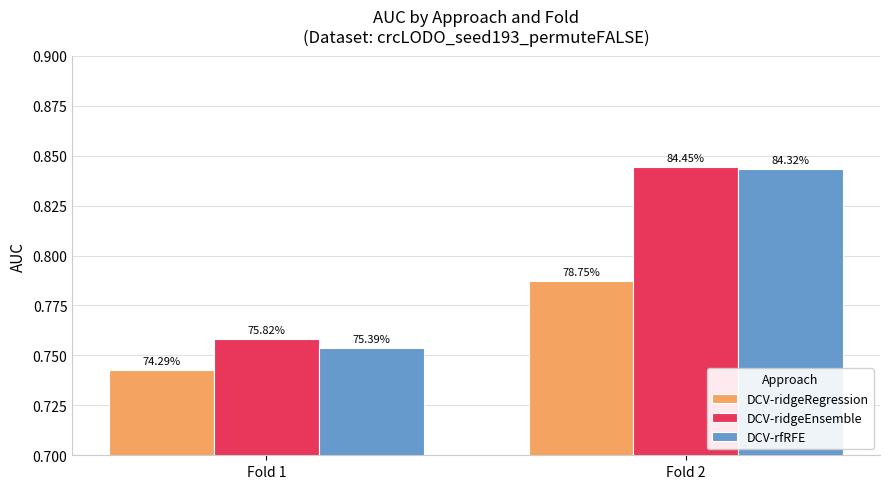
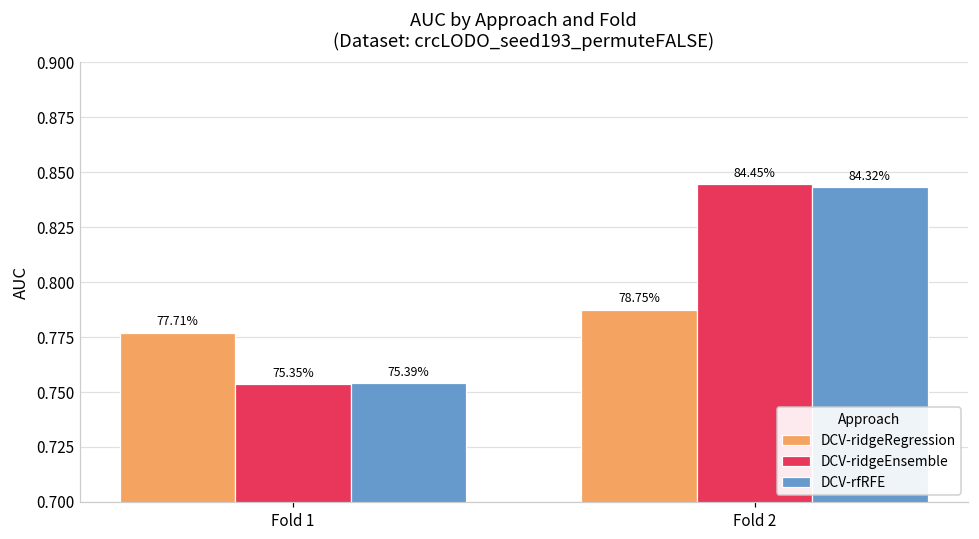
  {
    "DCV-ridgeRegression": {
-     "Fold 1": "74.29%",
+     "Fold 1": "77.71%",
      "Fold 2": "78.75%"
    },
    "DCV-ridgeEnsemble": {
-     "Fold 1": "75.82%",
+     "Fold 1": "75.35%",
      "Fold 2": "84.45%"
    },
    "DCV-rfRFE": {
      "Fold 1": "75.39%",
      "Fold 2": "84.32%"
    }
  }
